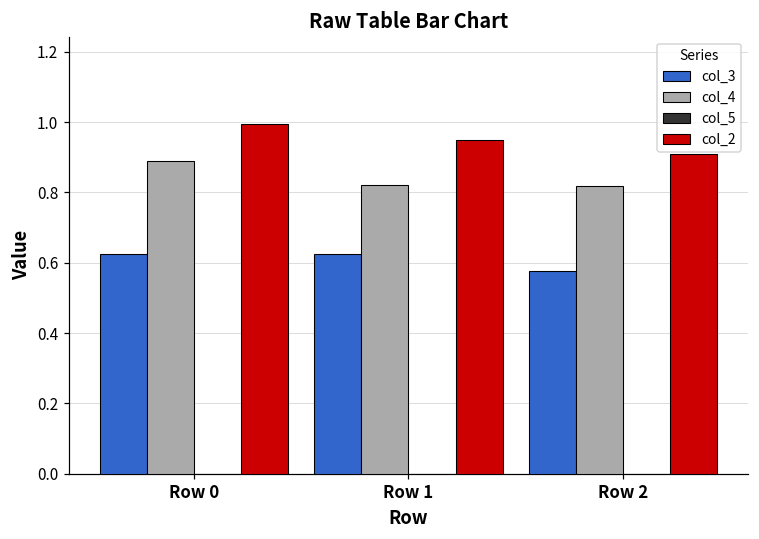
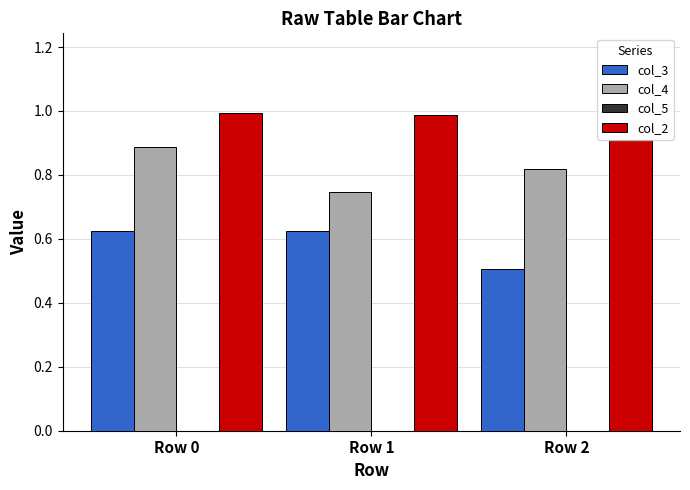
  {
    "col_3": {
      "Row 0": 0.63,
      "Row 1": 0.63,
-     "Row 2": 0.58
+     "Row 2": 0.51
    },
    "col_4": {
      "Row 0": 0.89,
-     "Row 1": 0.82,
+     "Row 1": 0.75,
      "Row 2": 0.82
    },
    "col_5": {
      "Row 0": 0.00,
      "Row 1": 0.00,
      "Row 2": 0.00
    },
    "col_2": {
      "Row 0": 0.99,
-     "Row 1": 0.95,
+     "Row 1": 0.99,
      "Row 2": 0.91
    }
  }
